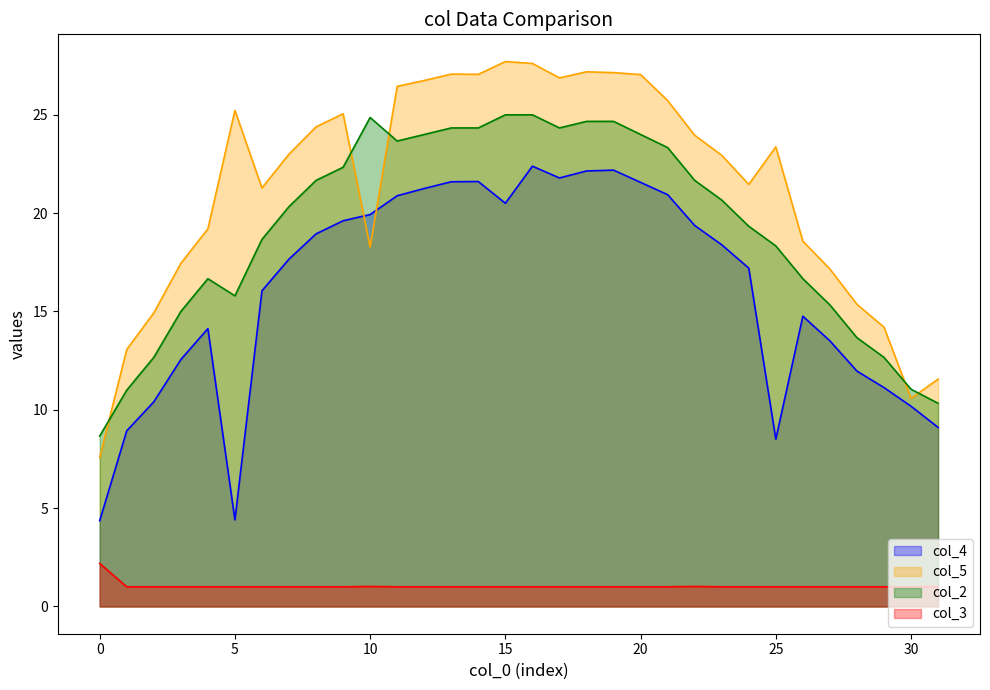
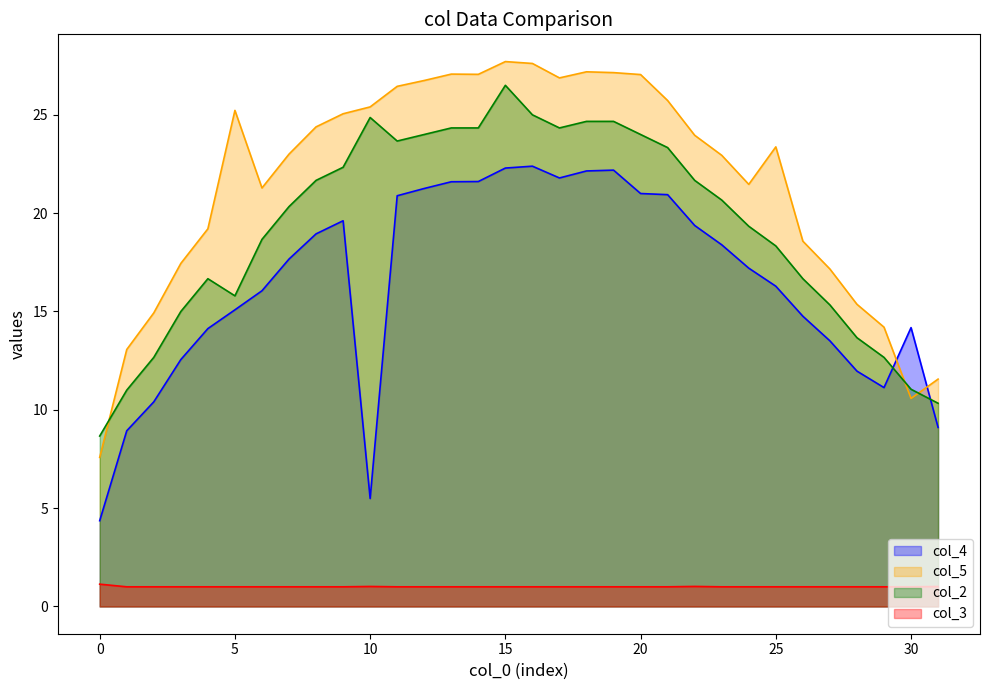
  {
    "col_4": {
      "0": 4.4,
-     "5": 4.4,
-     "10": 19.9,
-     "15": 20.5,
-     "20": 21.6,
-     "25": 8.5,
-     "30": 10.2
+     "5": 15.1,
+     "10": 5.5,
+     "15": 22.3,
+     "20": 21.0,
+     "25": 16.3,
+     "30": 14.2
    },
    "col_5": {
      "0": 7.6,
      "5": 25.2,
-     "10": 18.3,
+     "10": 25.4,
      "15": 27.7,
      "20": 27.0,
      "25": 23.4,
      "30": 10.6
    },
    "col_2": {
      "0": 8.7,
      "5": 15.8,
      "10": 24.9,
-     "15": 25.0,
+     "15": 26.5,
      "20": 24.0,
      "25": 18.3,
      "30": 11.0
    },
    "col_3": {
-     "0": 2.2,
+     "0": 1.1,
      "5": 1.0,
      "10": 1.0,
      "15": 1.0,
      "20": 1.0,
      "25": 1.0
    }
  }
